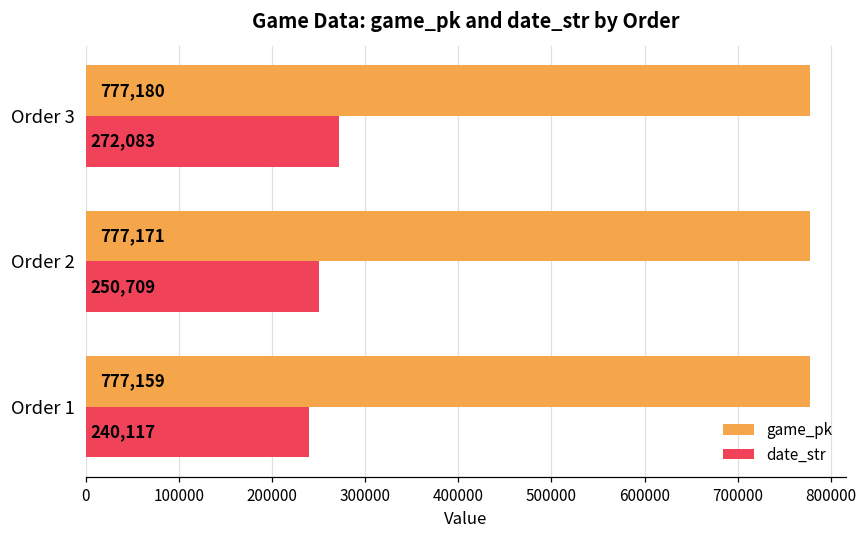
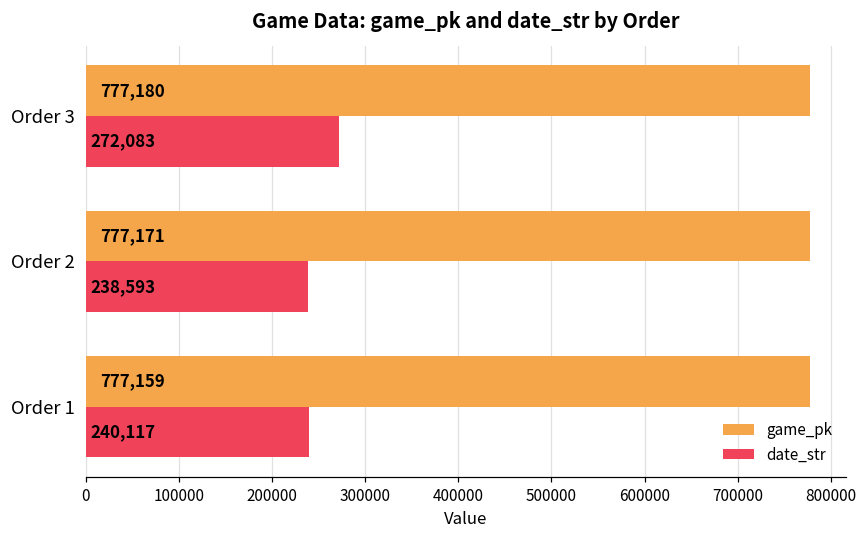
  {
    "game_pk": {
      "Order 3": "777,180",
      "Order 2": "777,171",
      "Order 1": "777,159"
    },
    "date_str": {
      "Order 3": "272,083",
-     "Order 2": "250,709",
+     "Order 2": "238,593",
      "Order 1": "240,117"
    }
  }
